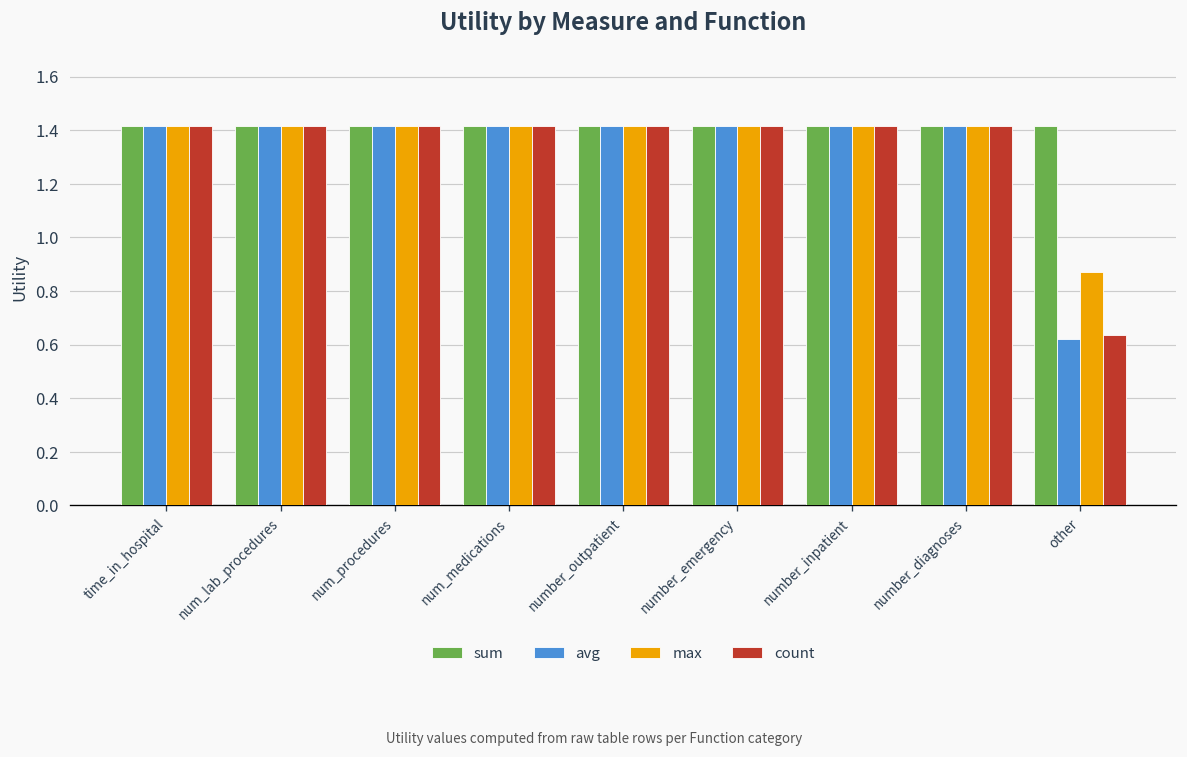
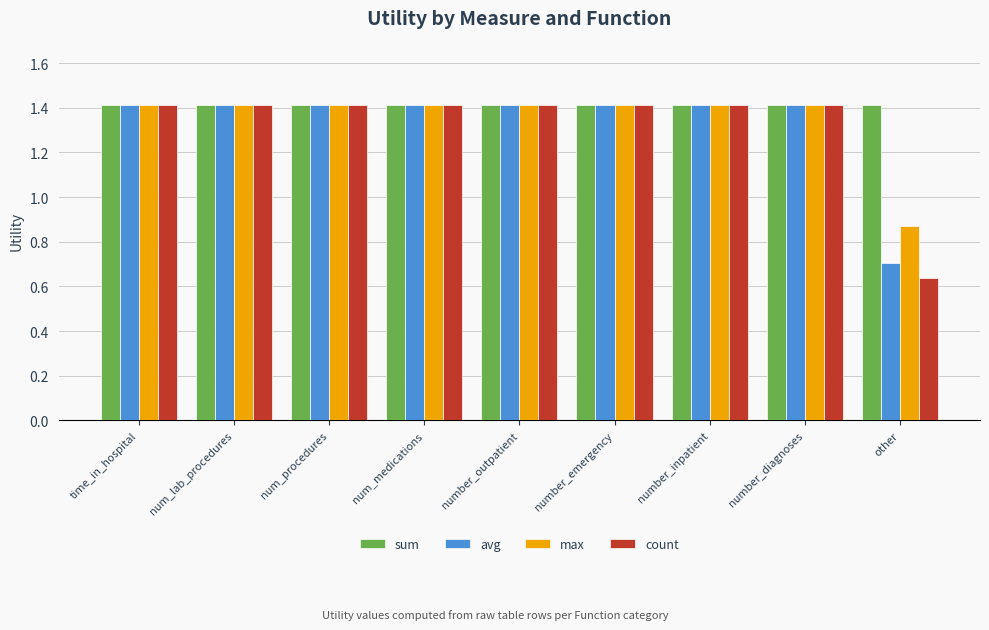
  {
    "sum": {
      "time_in_hospital": 1.41,
      "num_lab_procedures": 1.41,
      "num_procedures": 1.41,
      "num_medications": 1.41,
      "number_outpatient": 1.41,
      "number_emergency": 1.41,
      "number_inpatient": 1.41,
      "number_diagnoses": 1.41,
      "other": 1.41
    },
    "avg": {
      "time_in_hospital": 1.41,
      "num_lab_procedures": 1.41,
      "num_procedures": 1.41,
      "num_medications": 1.41,
      "number_outpatient": 1.41,
      "number_emergency": 1.41,
      "number_inpatient": 1.41,
      "number_diagnoses": 1.41,
-     "other": 0.62
+     "other": 0.70
    },
    "max": {
      "time_in_hospital": 1.41,
      "num_lab_procedures": 1.41,
      "num_procedures": 1.41,
      "num_medications": 1.41,
      "number_outpatient": 1.41,
      "number_emergency": 1.41,
      "number_inpatient": 1.41,
      "number_diagnoses": 1.41,
      "other": 0.87
    },
    "count": {
      "time_in_hospital": 1.41,
      "num_lab_procedures": 1.41,
      "num_procedures": 1.41,
      "num_medications": 1.41,
      "number_outpatient": 1.41,
      "number_emergency": 1.41,
      "number_inpatient": 1.41,
      "number_diagnoses": 1.41,
      "other": 0.64
    }
  }
